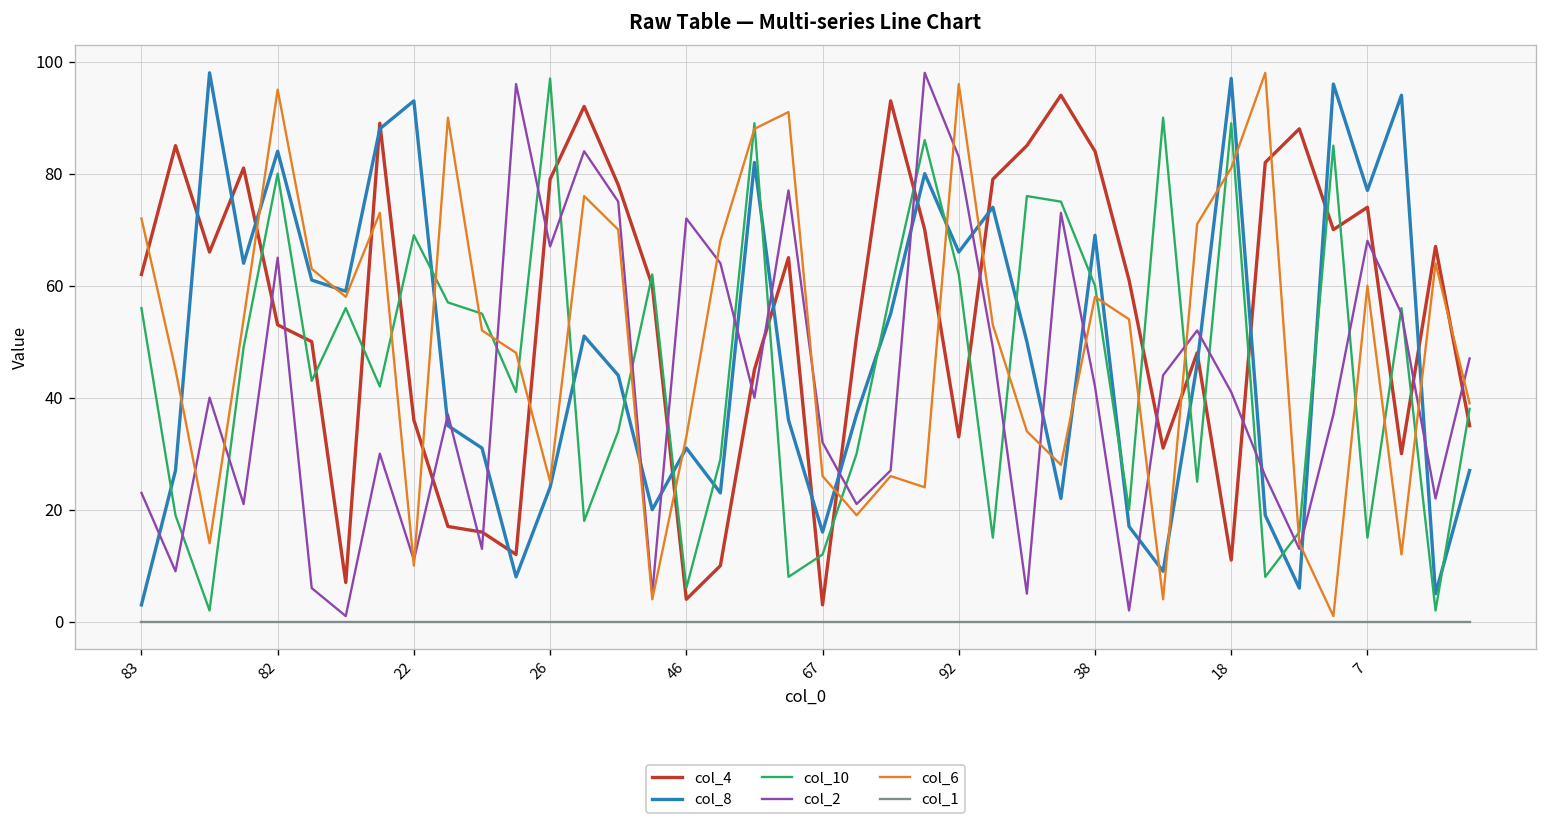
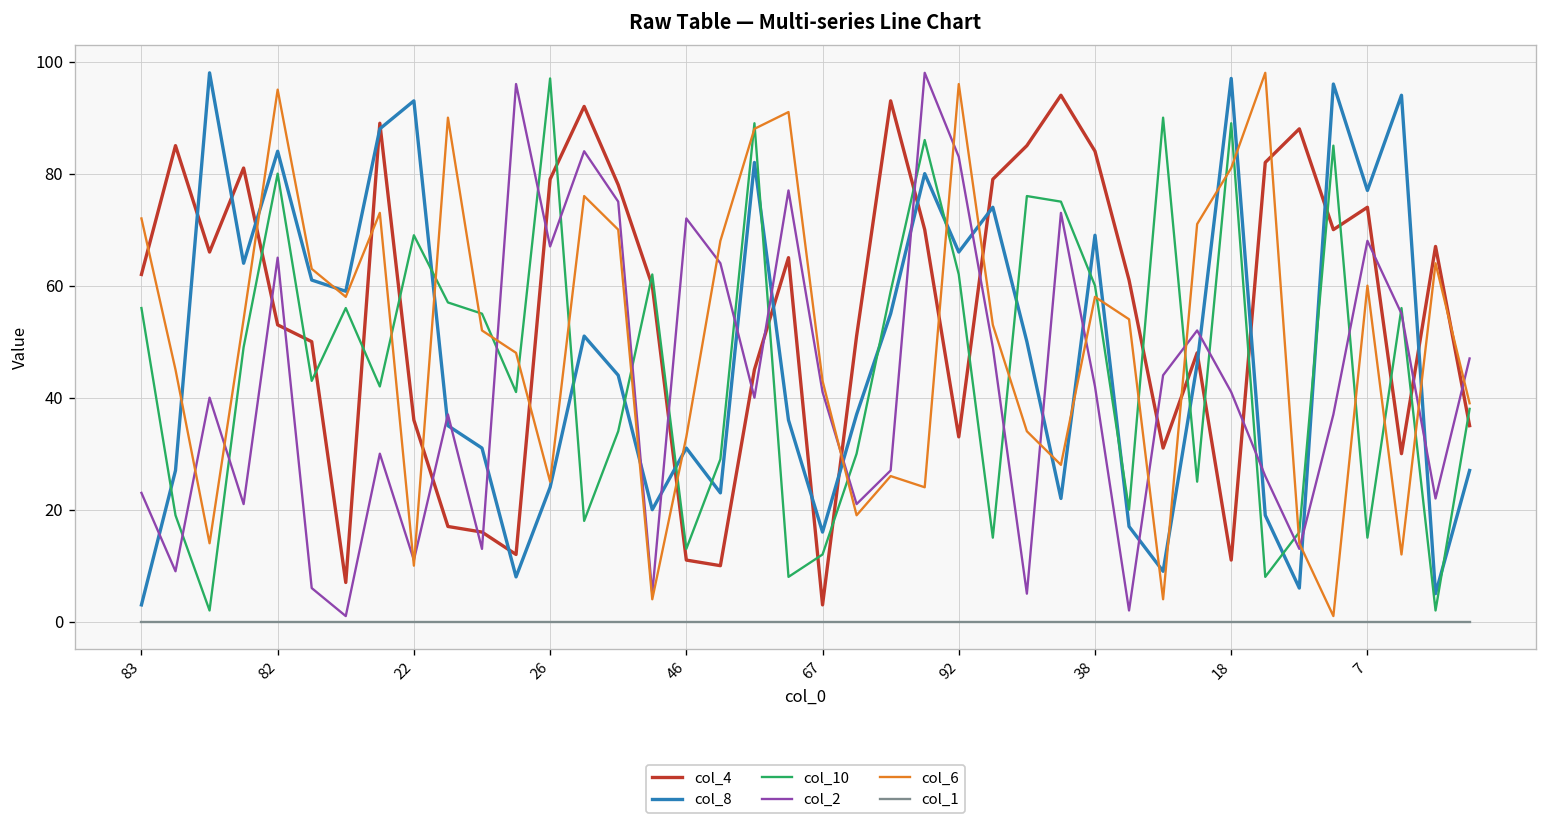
  {
    "col_4": {
      "83": 62,
      "82": 53,
-     "46": 4,
+     "46": 11,
      "67": 3,
      "92": 33
    },
    "col_8": {
      "83": 3,
      "82": 84,
      "46": 31,
      "67": 16,
      "92": 66
    },
    "col_10": {
      "83": 56,
      "82": 80,
-     "46": 6,
+     "46": 13,
      "67": 12,
      "92": 62
    },
    "col_2": {
      "83": 23,
      "82": 65,
      "46": 72,
-     "67": 32,
+     "67": 41,
      "92": 83
    },
    "col_6": {
      "83": 72,
      "82": 95,
      "46": 33,
-     "67": 26,
+     "67": 43,
      "92": 96
    },
    "col_1": {
      "83": 0,
      "82": 0,
      "46": 0,
      "67": 0,
      "92": 0
    }
  }
